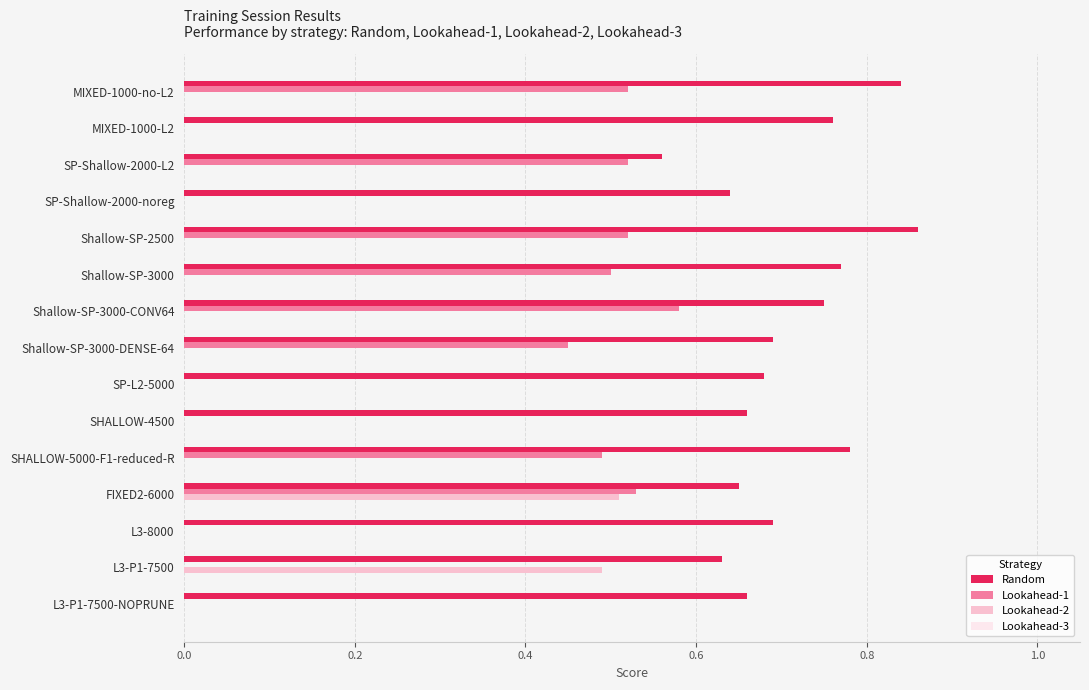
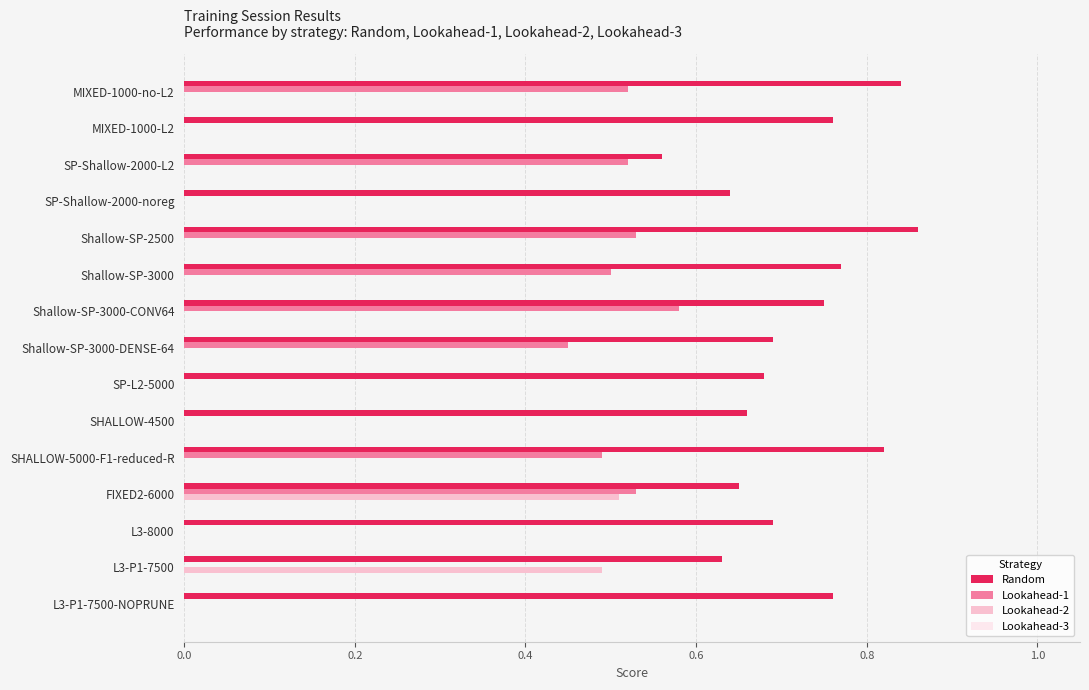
  {
    "Random": {
      "MIXED-1000-no-L2": 0.84,
      "MIXED-1000-L2": 0.76,
      "SP-Shallow-2000-L2": 0.56,
      "SP-Shallow-2000-noreg": 0.64,
      "Shallow-SP-2500": 0.86,
      "Shallow-SP-3000": 0.77,
      "Shallow-SP-3000-CONV64": 0.75,
      "Shallow-SP-3000-DENSE-64": 0.69,
      "SP-L2-5000": 0.68,
      "SHALLOW-4500": 0.66,
-     "SHALLOW-5000-F1-reduced-R": 0.78,
+     "SHALLOW-5000-F1-reduced-R": 0.82,
      "FIXED2-6000": 0.65,
      "L3-8000": 0.69,
      "L3-P1-7500": 0.63,
-     "L3-P1-7500-NOPRUNE": 0.66
+     "L3-P1-7500-NOPRUNE": 0.76
    },
    "Lookahead-1": {
      "MIXED-1000-no-L2": 0.52,
      "MIXED-1000-L2": 0.00,
      "SP-Shallow-2000-L2": 0.52,
      "SP-Shallow-2000-noreg": 0.00,
-     "Shallow-SP-2500": 0.52,
+     "Shallow-SP-2500": 0.53,
      "Shallow-SP-3000": 0.50,
      "Shallow-SP-3000-CONV64": 0.58,
      "Shallow-SP-3000-DENSE-64": 0.45,
      "SP-L2-5000": 0.00,
      "SHALLOW-4500": 0.00,
      "SHALLOW-5000-F1-reduced-R": 0.49,
      "FIXED2-6000": 0.53,
      "L3-8000": 0.00,
      "L3-P1-7500": 0.00,
      "L3-P1-7500-NOPRUNE": 0.00
    }
  }
